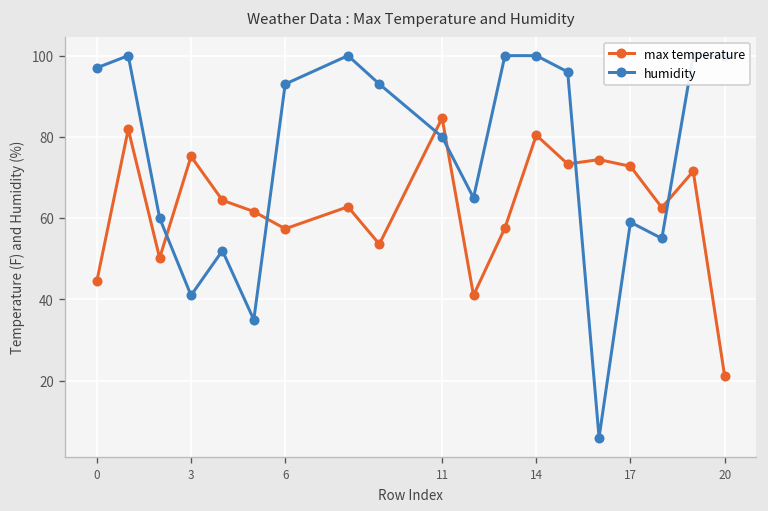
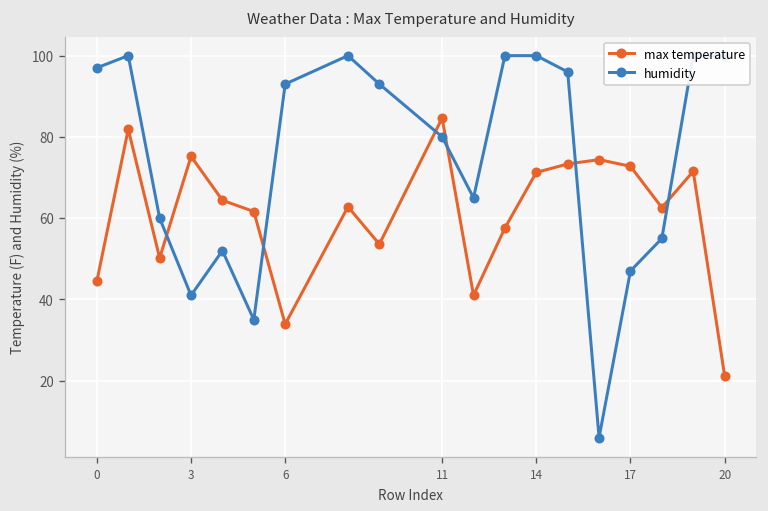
  {
    "max temperature": {
      "0": 45,
      "3": 75,
-     "6": 57,
+     "6": 34,
      "11": 85,
-     "14": 80,
+     "14": 71,
      "17": 73,
      "20": 21
    },
    "humidity": {
      "0": 97,
      "3": 41,
      "6": 93,
      "11": 80,
      "14": 100,
-     "17": 59
+     "17": 47
    }
  }
